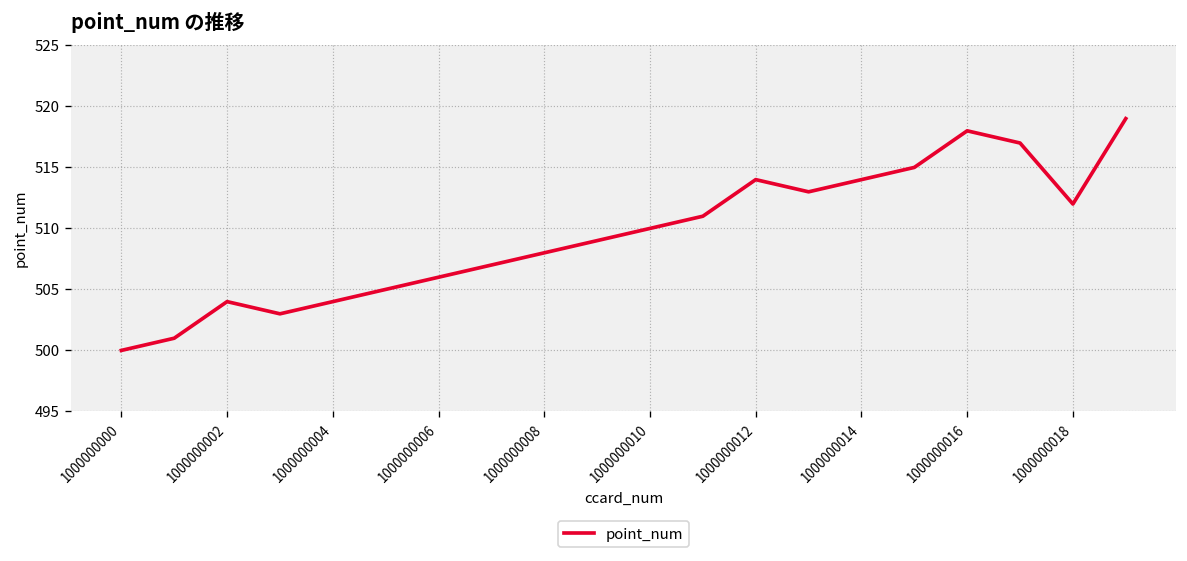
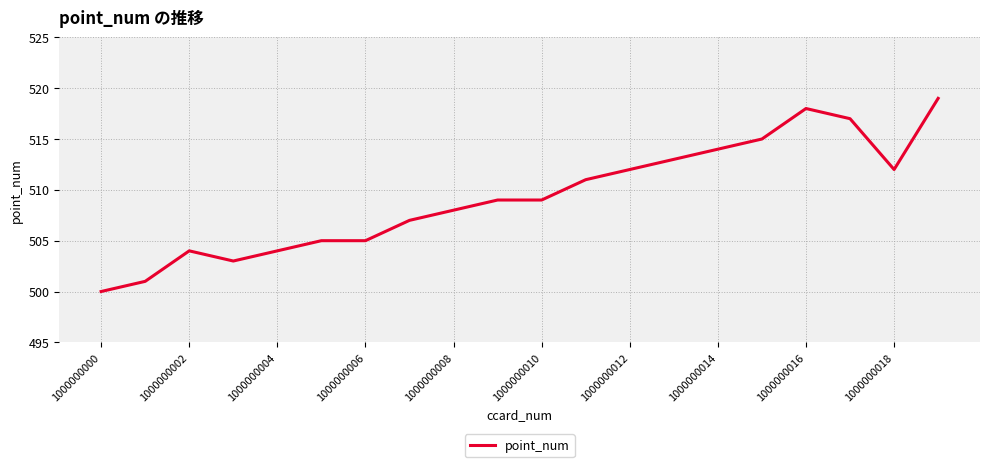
  {
    "1000000000": 500,
    "1000000002": 504,
    "1000000004": 504,
-   "1000000006": 506,
+   "1000000006": 505,
    "1000000008": 508,
-   "1000000010": 510,
-   "1000000012": 514,
+   "1000000010": 509,
+   "1000000012": 512,
    "1000000014": 514,
    "1000000016": 518,
    "1000000018": 512
  }
